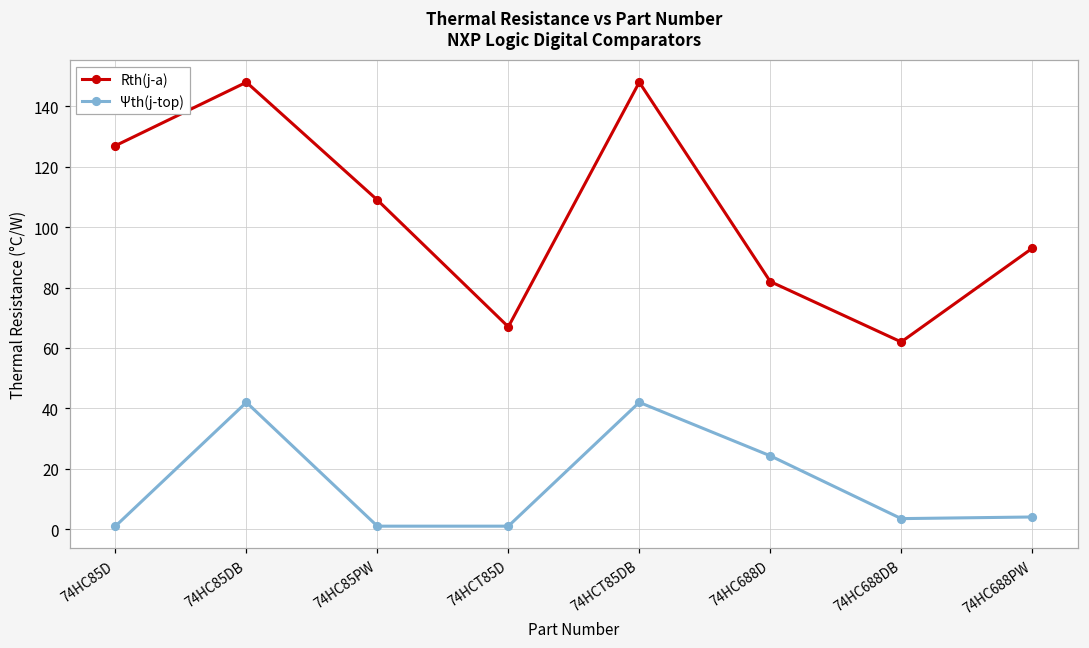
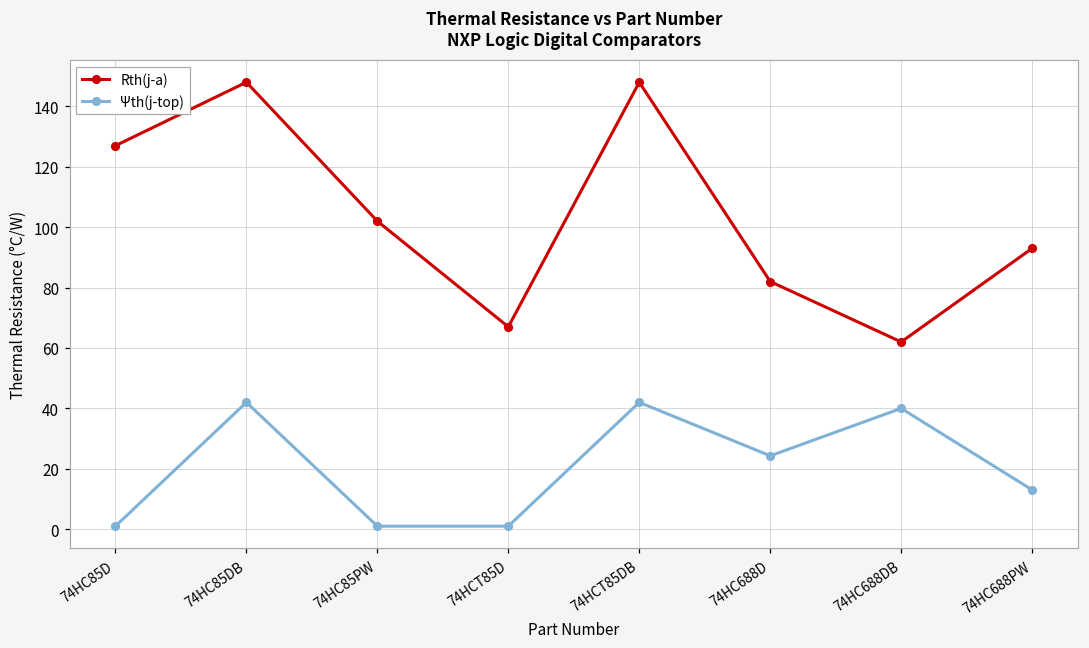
  {
    "Rth(j-a)": {
      "74HC85D": 127,
      "74HC85DB": 148,
-     "74HC85PW": 109,
+     "74HC85PW": 102,
      "74HCT85D": 67,
      "74HCT85DB": 148,
      "74HC688D": 82,
      "74HC688DB": 62,
      "74HC688PW": 93
    },
    "Ψth(j-top)": {
      "74HC85D": 1,
      "74HC85DB": 42,
      "74HC85PW": 1,
      "74HCT85D": 1,
      "74HCT85DB": 42,
      "74HC688D": 24,
-     "74HC688DB": 4,
-     "74HC688PW": 4
+     "74HC688DB": 40,
+     "74HC688PW": 13
    }
  }
